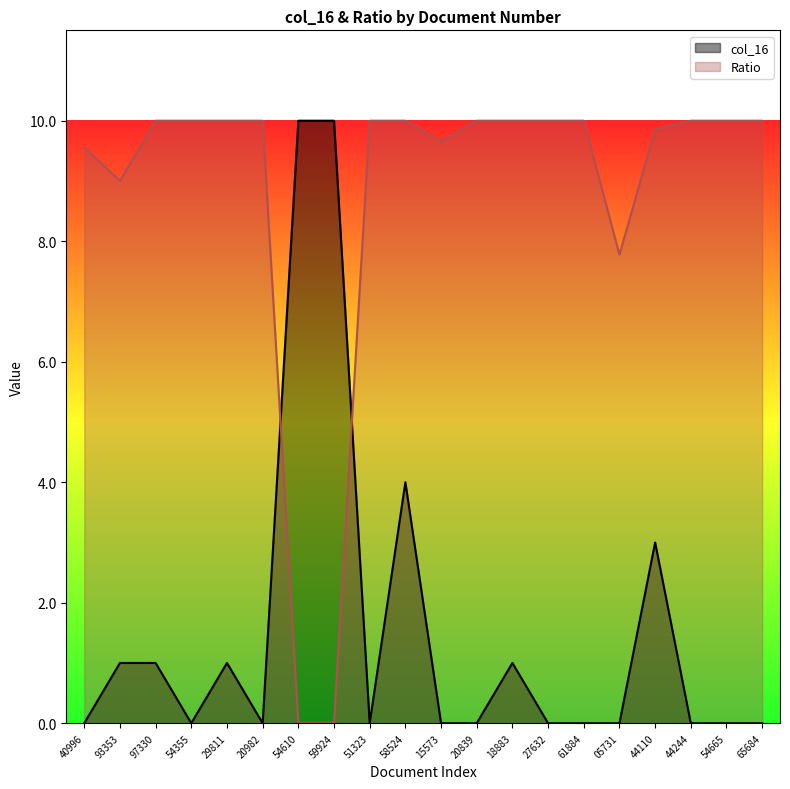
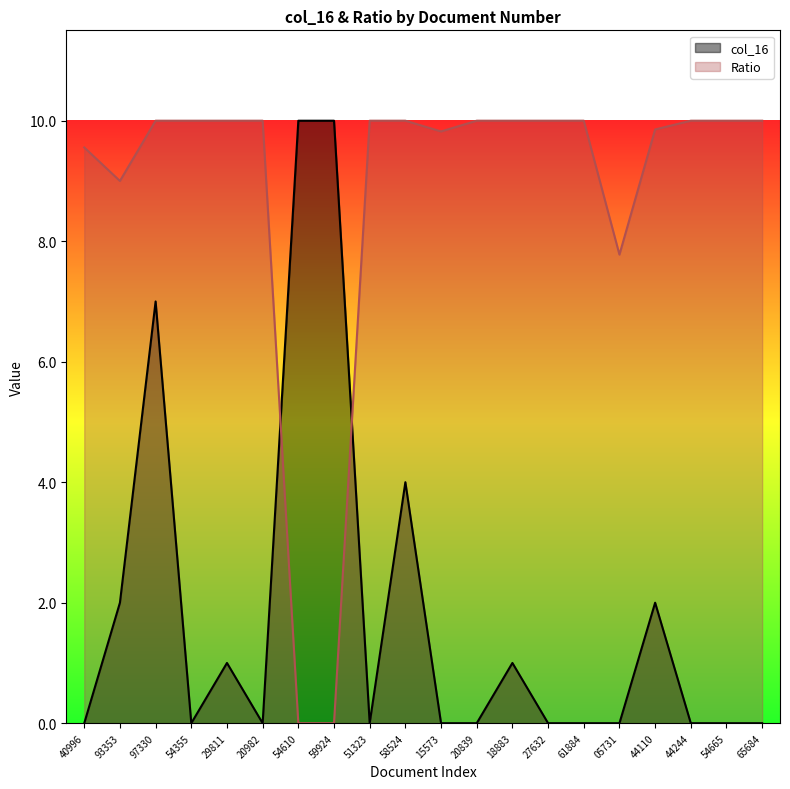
  {
    "col_16": {
      "40996": 0,
-     "93353": 1,
-     "97330": 1,
+     "93353": 2,
+     "97330": 7,
      "54355": 0,
      "29811": 1,
      "20982": 0,
      "54610": 10,
      "59924": 10,
      "51323": 0,
      "58524": 4,
      "15573": 0,
      "20839": 0,
      "18883": 1,
      "27632": 0,
      "61884": 0,
      "05731": 0,
-     "44110": 3,
+     "44110": 2,
      "44244": 0,
      "54665": 0,
      "65684": 0
    },
    "Ratio": {
      "40996": 9.6,
      "93353": 9.0,
      "97330": 10.0,
      "54355": 10.0,
      "29811": 10.0,
      "20982": 10.0,
      "54610": 0.0,
      "59924": 0.0,
      "51323": 10.0,
      "58524": 10.0,
-     "15573": 9.7,
+     "15573": 9.8,
      "20839": 10.0,
      "18883": 10.0,
      "27632": 10.0,
      "61884": 10.0,
      "05731": 7.8,
      "44110": 9.9,
      "44244": 10.0,
      "54665": 10.0,
      "65684": 10.0
    }
  }
